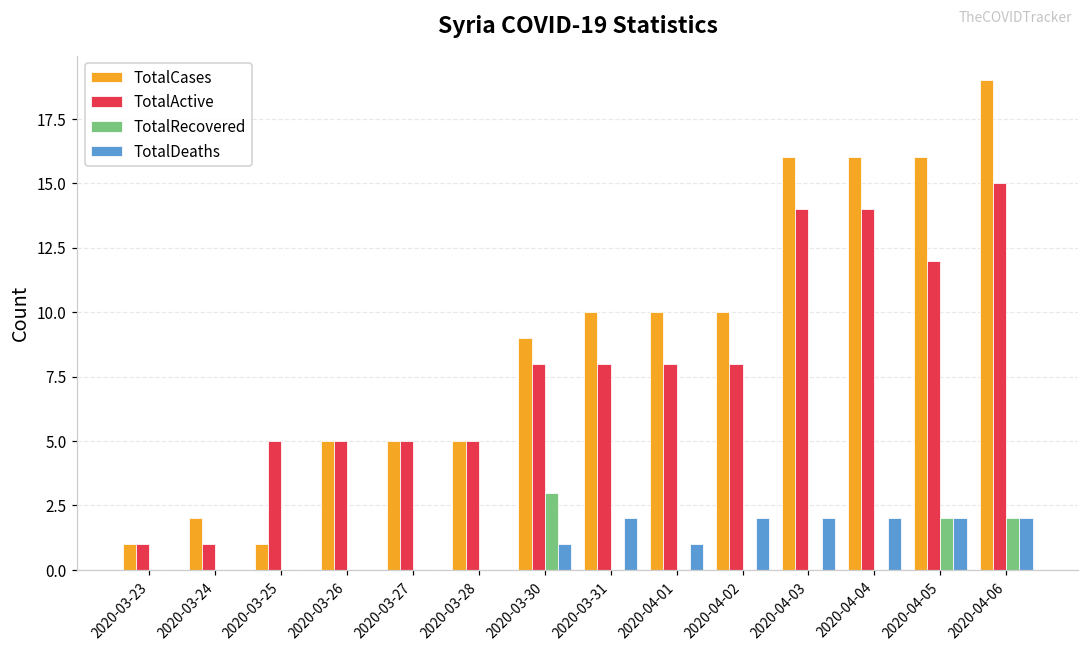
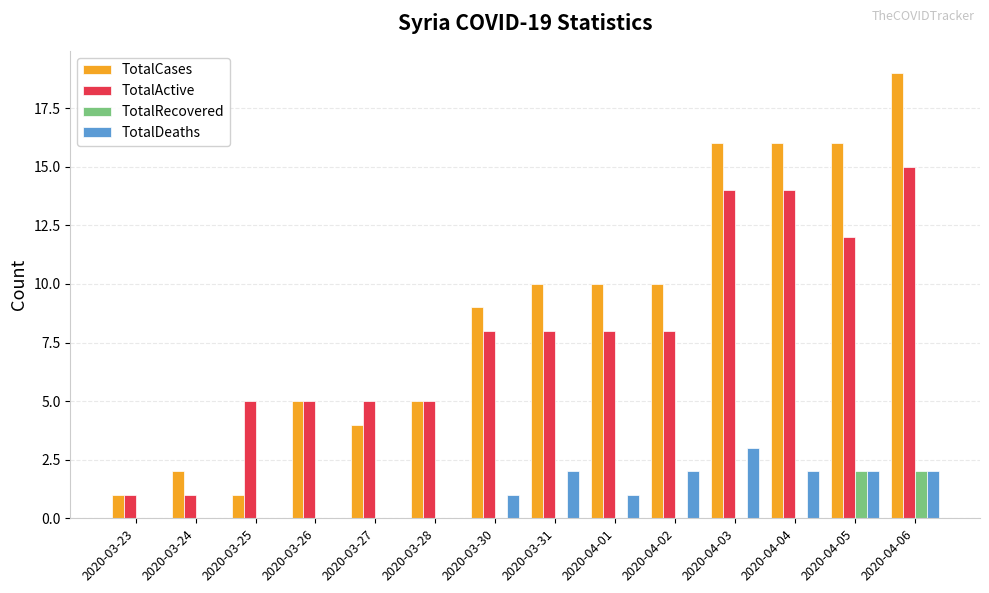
  {
    "TotalCases": {
      "2020-03-23": 1,
      "2020-03-24": 2,
      "2020-03-25": 1,
      "2020-03-26": 5,
-     "2020-03-27": 5,
+     "2020-03-27": 4,
      "2020-03-28": 5,
      "2020-03-30": 9,
      "2020-03-31": 10,
      "2020-04-01": 10,
      "2020-04-02": 10,
      "2020-04-03": 16,
      "2020-04-04": 16,
      "2020-04-05": 16,
      "2020-04-06": 19
    },
    "TotalActive": {
      "2020-03-23": 1,
      "2020-03-24": 1,
      "2020-03-25": 5,
      "2020-03-26": 5,
      "2020-03-27": 5,
      "2020-03-28": 5,
      "2020-03-30": 8,
      "2020-03-31": 8,
      "2020-04-01": 8,
      "2020-04-02": 8,
      "2020-04-03": 14,
      "2020-04-04": 14,
      "2020-04-05": 12,
      "2020-04-06": 15
    },
    "TotalRecovered": {
      "2020-03-23": 0,
      "2020-03-24": 0,
      "2020-03-25": 0,
      "2020-03-26": 0,
      "2020-03-27": 0,
      "2020-03-28": 0,
-     "2020-03-30": 3,
+     "2020-03-30": 0,
      "2020-03-31": 0,
      "2020-04-01": 0,
      "2020-04-02": 0,
      "2020-04-03": 0,
      "2020-04-04": 0,
      "2020-04-05": 2,
      "2020-04-06": 2
    },
    "TotalDeaths": {
      "2020-03-23": 0,
      "2020-03-24": 0,
      "2020-03-25": 0,
      "2020-03-26": 0,
      "2020-03-27": 0,
      "2020-03-28": 0,
      "2020-03-30": 1,
      "2020-03-31": 2,
      "2020-04-01": 1,
      "2020-04-02": 2,
-     "2020-04-03": 2,
+     "2020-04-03": 3,
      "2020-04-04": 2,
      "2020-04-05": 2,
      "2020-04-06": 2
    }
  }
